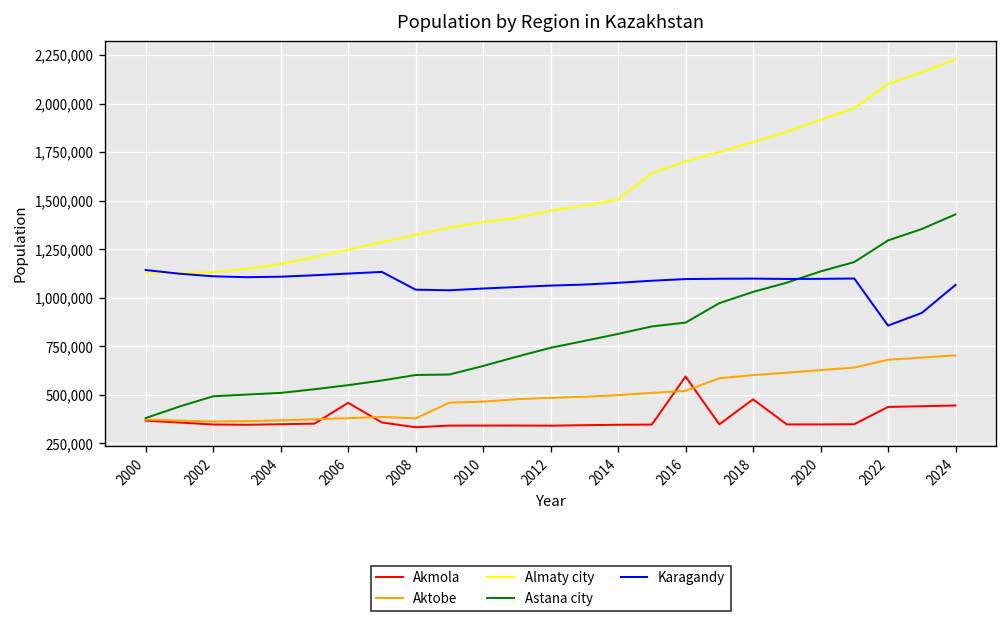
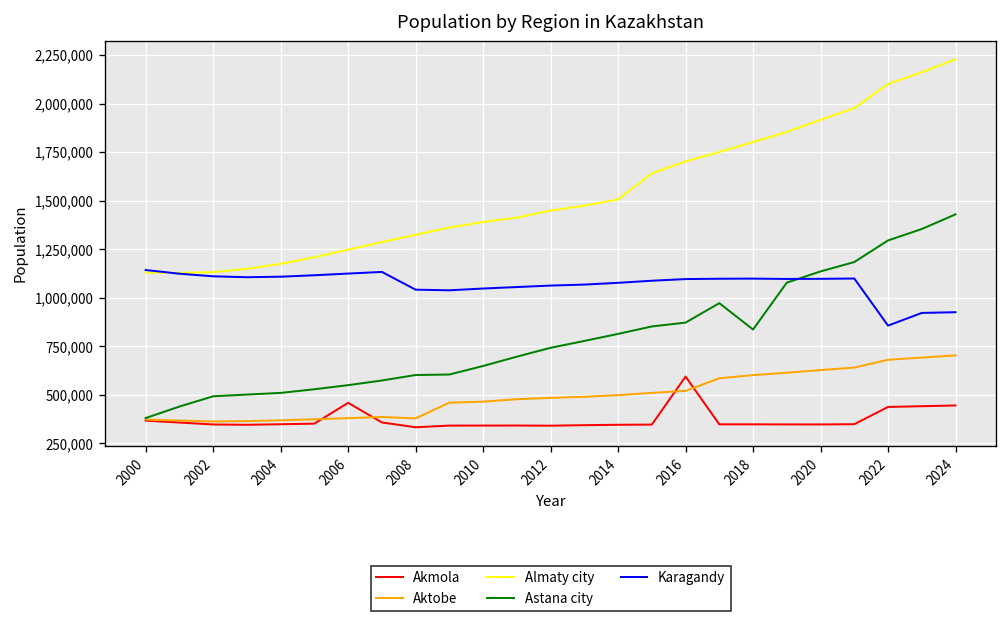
  {
    "Akmola": {
      "2004": "350,000",
      "2006": "460,000",
      "2008": "330,000",
      "2010": "340,000",
      "2012": "340,000",
      "2014": "350,000",
      "2016": "590,000",
-     "2018": "480,000",
+     "2018": "350,000",
      "2020": "350,000",
      "2022": "440,000",
      "2024": "450,000"
    },
    "Aktobe": {
      "2004": "370,000",
      "2006": "380,000",
      "2008": "380,000",
      "2010": "470,000",
      "2012": "480,000",
      "2014": "500,000",
      "2016": "520,000",
      "2018": "600,000",
      "2020": "630,000",
      "2022": "680,000",
      "2024": "700,000"
    },
    "Almaty city": {
      "2002": "1,130,000",
      "2004": "1,180,000",
      "2006": "1,250,000",
      "2008": "1,320,000",
      "2010": "1,390,000",
      "2012": "1,450,000",
      "2014": "1,510,000",
      "2016": "1,700,000",
      "2018": "1,800,000",
      "2020": "1,920,000",
      "2022": "2,100,000",
      "2024": "2,230,000"
    },
    "Astana city": {
      "2002": "490,000",
      "2004": "510,000",
      "2006": "550,000",
      "2008": "600,000",
      "2010": "650,000",
      "2012": "740,000",
      "2014": "810,000",
      "2016": "870,000",
-     "2018": "1,030,000",
+     "2018": "840,000",
      "2020": "1,140,000",
      "2022": "1,300,000",
      "2024": "1,430,000"
    },
    "Karagandy": {
      "2002": "1,110,000",
      "2004": "1,110,000",
      "2006": "1,130,000",
      "2008": "1,040,000",
      "2010": "1,050,000",
      "2012": "1,060,000",
      "2014": "1,080,000",
      "2016": "1,100,000",
      "2018": "1,100,000",
      "2020": "1,100,000",
      "2022": "860,000",
-     "2024": "1,070,000"
+     "2024": "930,000"
    }
  }
